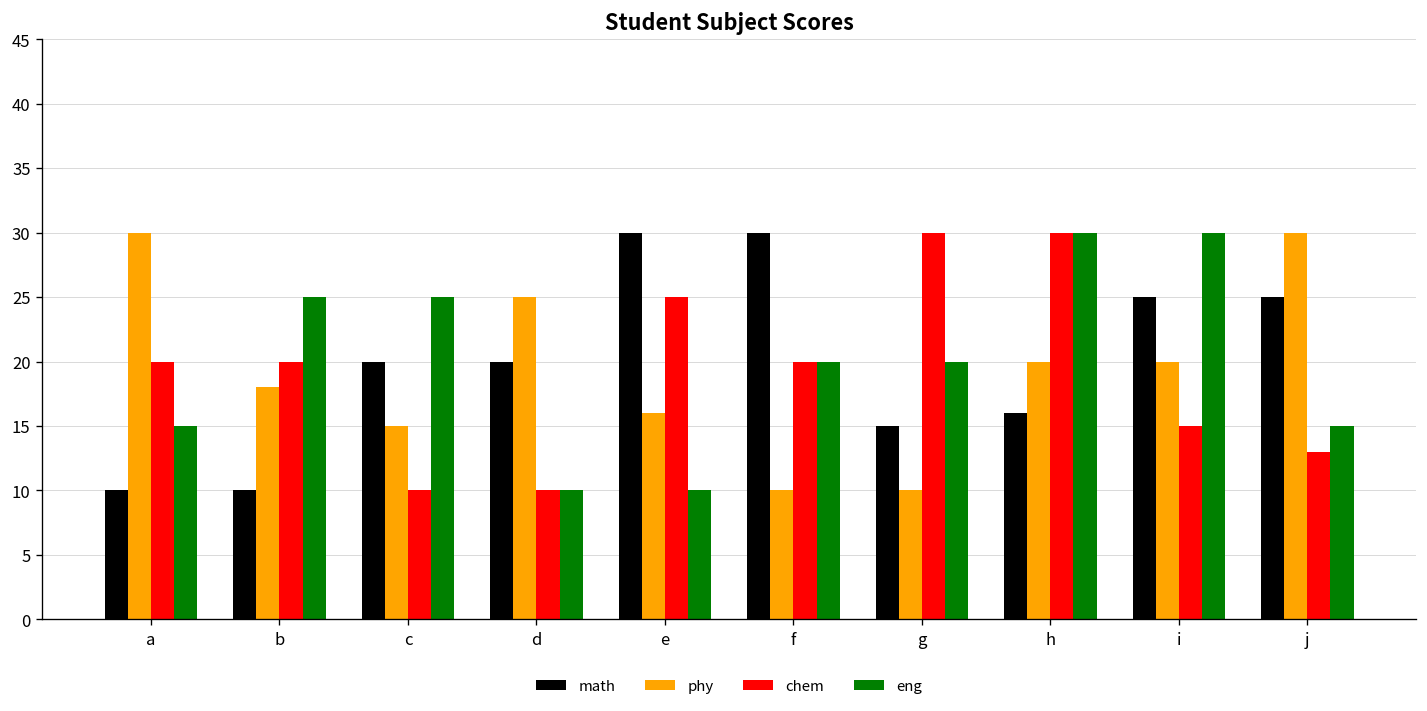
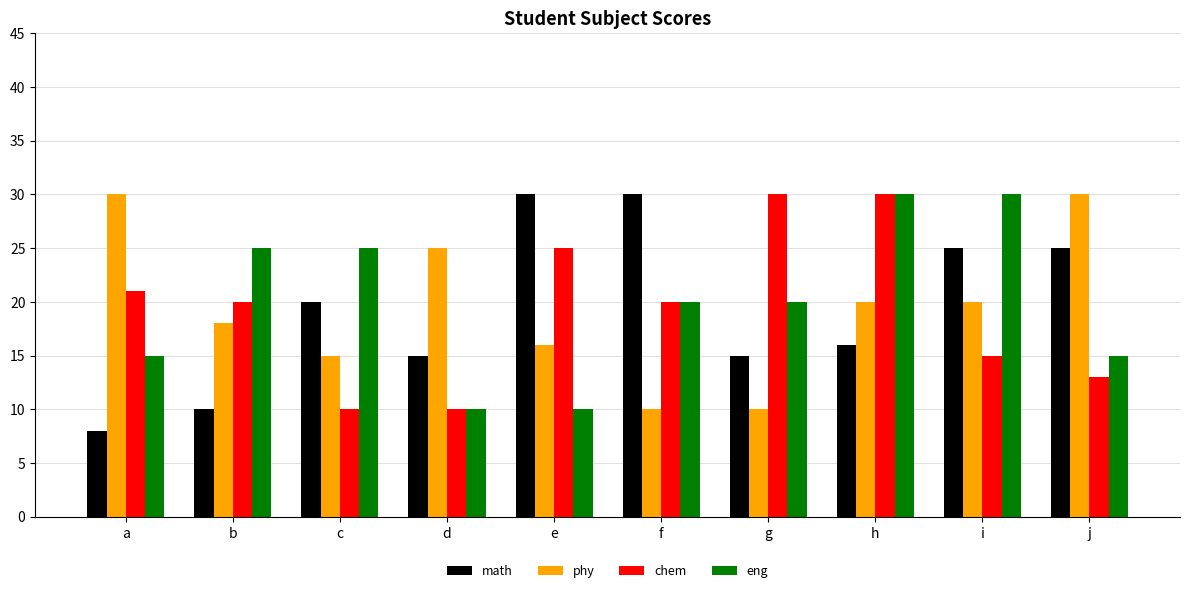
  {
    "math": {
-     "a": 10,
+     "a": 8,
      "b": 10,
      "c": 20,
-     "d": 20,
+     "d": 15,
      "e": 30,
      "f": 30,
      "g": 15,
      "h": 16,
      "i": 25,
      "j": 25
    },
    "phy": {
      "a": 30,
      "b": 18,
      "c": 15,
      "d": 25,
      "e": 16,
      "f": 10,
      "g": 10,
      "h": 20,
      "i": 20,
      "j": 30
    },
    "chem": {
-     "a": 20,
+     "a": 21,
      "b": 20,
      "c": 10,
      "d": 10,
      "e": 25,
      "f": 20,
      "g": 30,
      "h": 30,
      "i": 15,
      "j": 13
    },
    "eng": {
      "a": 15,
      "b": 25,
      "c": 25,
      "d": 10,
      "e": 10,
      "f": 20,
      "g": 20,
      "h": 30,
      "i": 30,
      "j": 15
    }
  }
